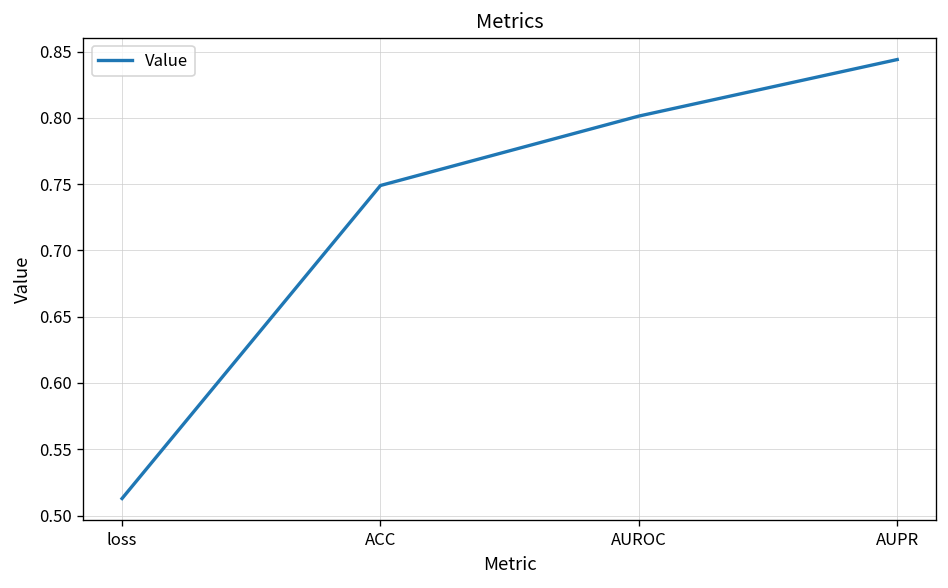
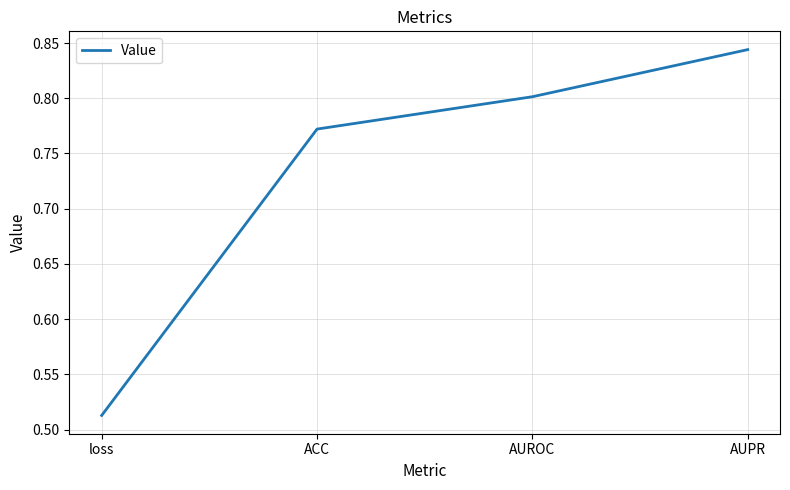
  {
    "loss": 0.513,
-   "ACC": 0.749,
+   "ACC": 0.772,
    "AUROC": 0.801,
    "AUPR": 0.844
  }
